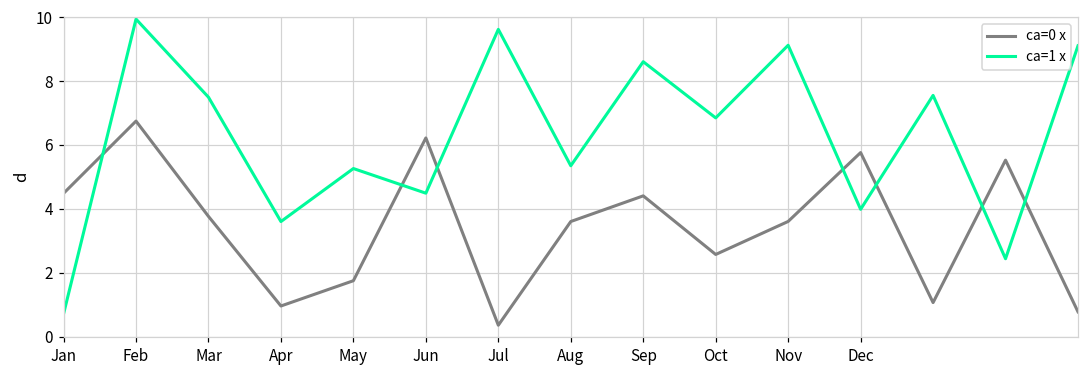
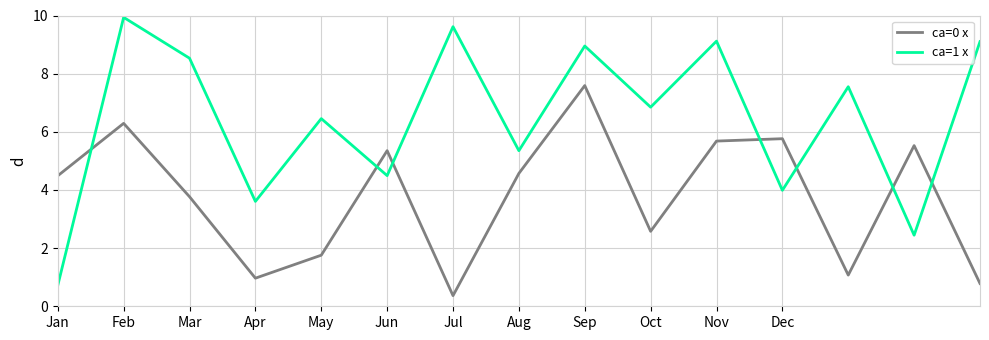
  {
    "ca=0 x": {
      "Jan": 4.5,
-     "Feb": 6.7,
+     "Feb": 6.3,
      "Mar": 3.8,
      "Apr": 1.0,
      "May": 1.8,
-     "Jun": 6.2,
+     "Jun": 5.4,
      "Jul": 0.4,
-     "Aug": 3.6,
-     "Sep": 4.4,
+     "Aug": 4.6,
+     "Sep": 7.6,
      "Oct": 2.6,
-     "Nov": 3.6,
+     "Nov": 5.7,
      "Dec": 5.8
    },
    "ca=1 x": {
      "Jan": 0.7,
      "Feb": 9.9,
-     "Mar": 7.5,
+     "Mar": 8.5,
      "Apr": 3.6,
-     "May": 5.3,
+     "May": 6.5,
      "Jun": 4.5,
      "Jul": 9.6,
      "Aug": 5.4,
-     "Sep": 8.6,
+     "Sep": 9.0,
      "Oct": 6.8,
      "Nov": 9.1,
      "Dec": 4.0
    }
  }
